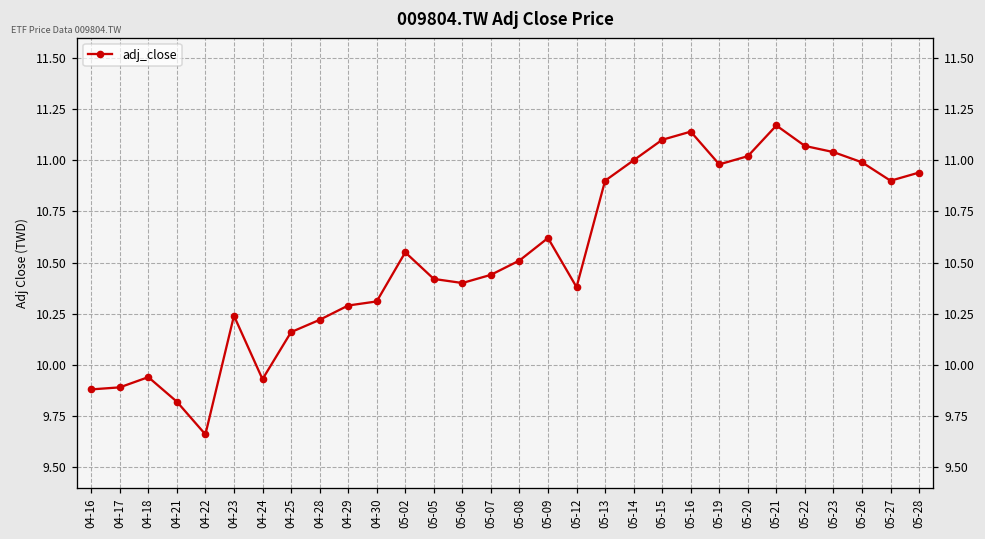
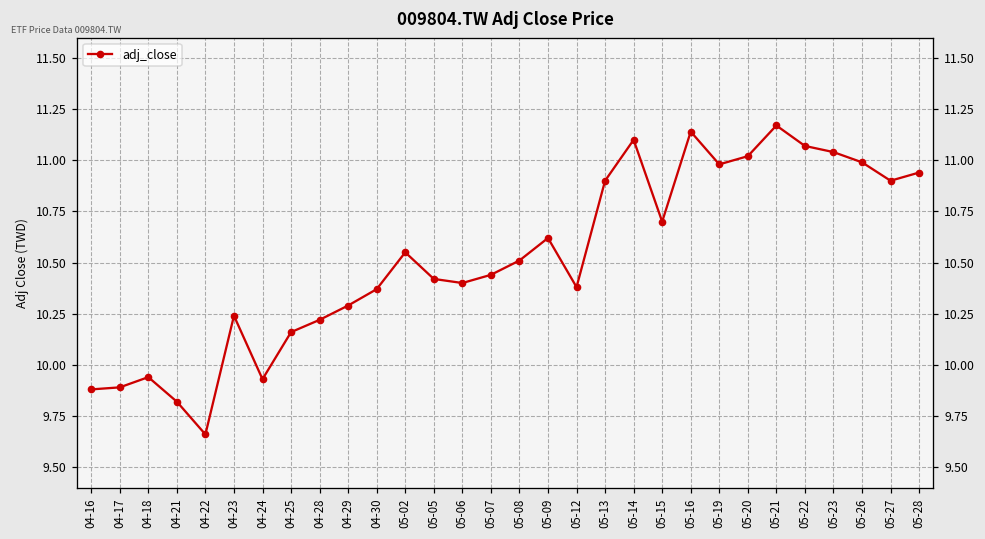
  {
    "04-16": 9.88,
    "04-17": 9.89,
    "04-18": 9.94,
    "04-21": 9.82,
    "04-22": 9.66,
    "04-23": 10.24,
    "04-24": 9.93,
    "04-25": 10.16,
    "04-28": 10.22,
    "04-29": 10.29,
-   "04-30": 10.31,
+   "04-30": 10.37,
    "05-02": 10.55,
    "05-05": 10.42,
    "05-06": 10.40,
    "05-07": 10.44,
    "05-08": 10.51,
    "05-09": 10.62,
    "05-12": 10.38,
    "05-13": 10.90,
-   "05-14": 11.0,
-   "05-15": 11.1,
+   "05-14": 11.1,
+   "05-15": 10.7,
    "05-16": 11.14,
    "05-19": 10.98,
    "05-20": 11.02,
    "05-21": 11.17,
    "05-22": 11.07,
    "05-23": 11.04,
    "05-26": 10.99,
    "05-27": 10.90,
    "05-28": 10.94
  }
